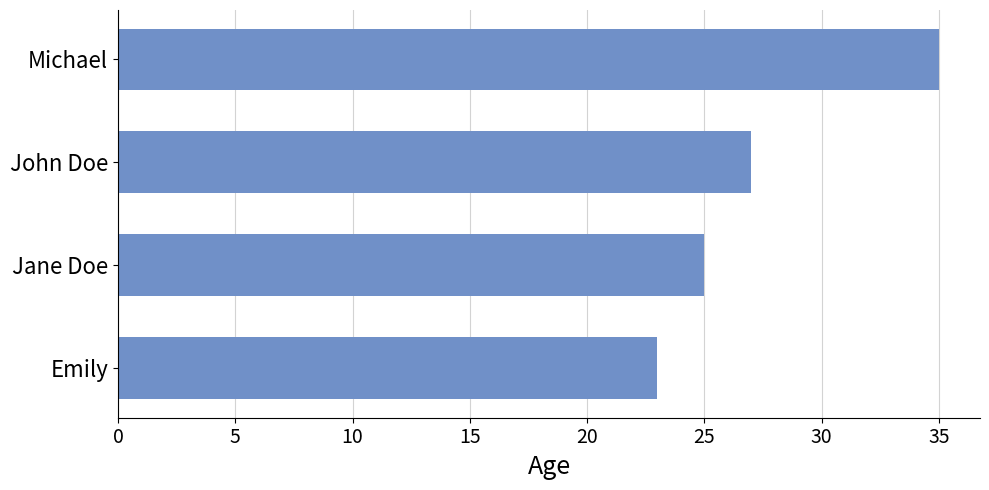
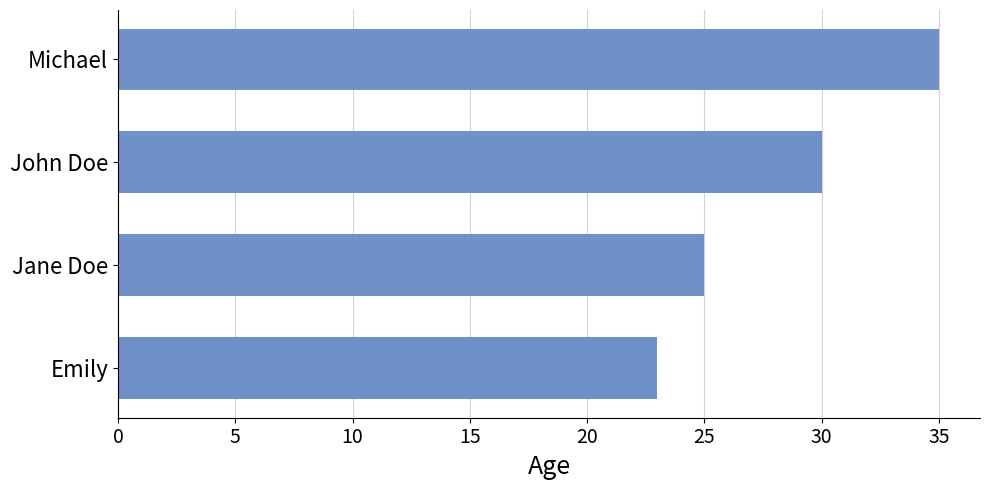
  {
    "Michael": 35,
-   "John Doe": 27,
+   "John Doe": 30,
    "Jane Doe": 25,
    "Emily": 23
  }
